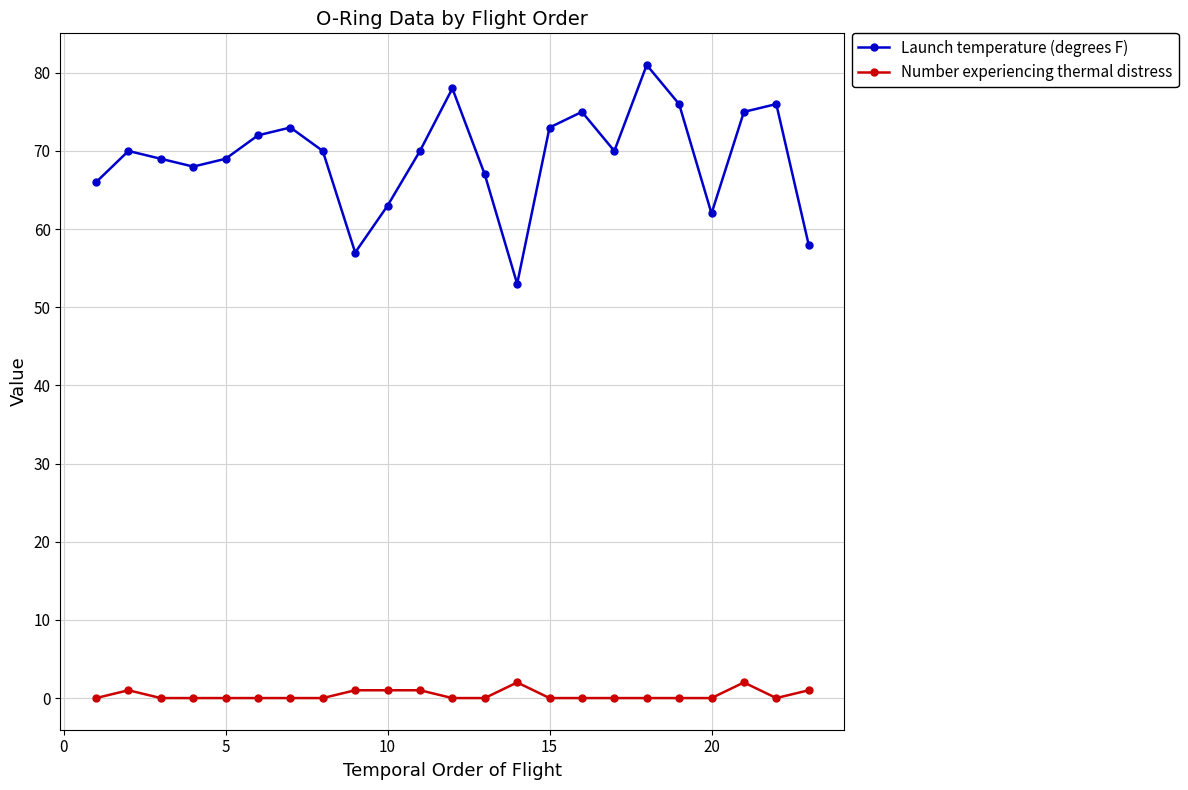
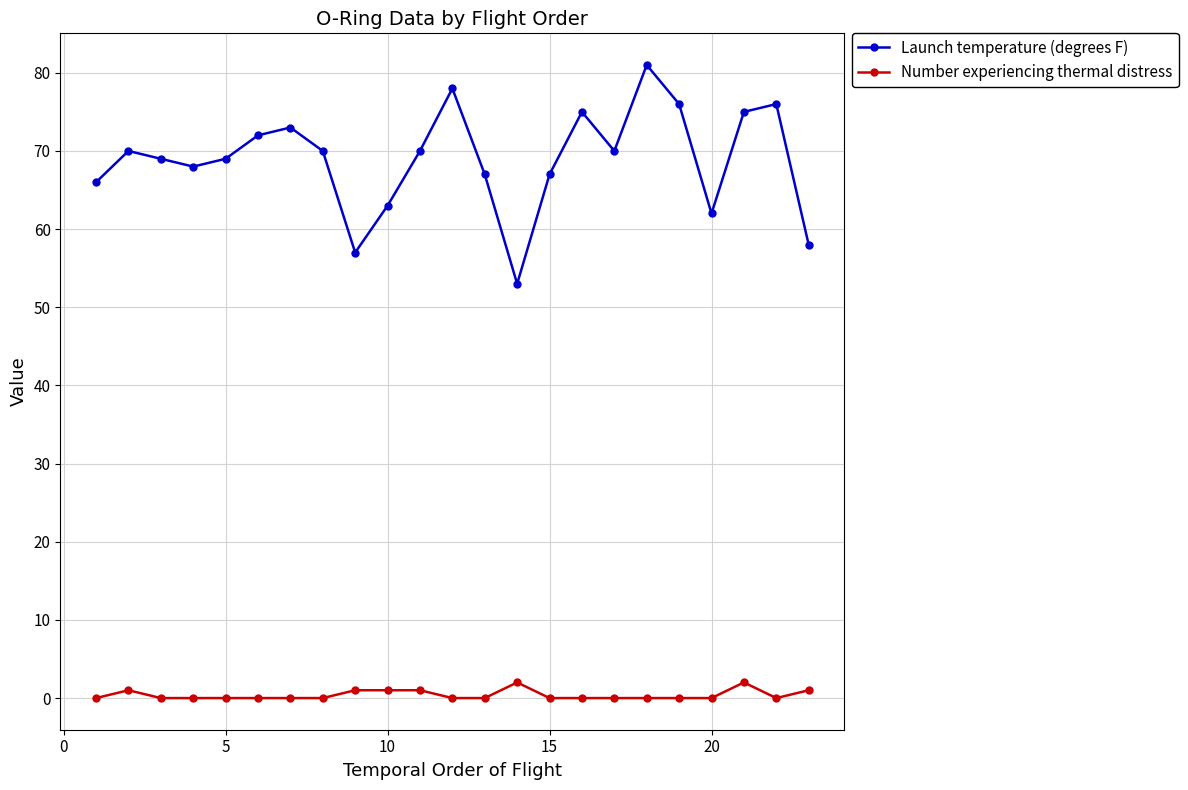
  {
    "Launch temperature (degrees F)": {
      "5": 69,
      "10": 63,
-     "15": 73,
+     "15": 67,
      "20": 62
    },
    "Number experiencing thermal distress": {
      "5": 0,
      "10": 1,
      "15": 0,
      "20": 0
    }
  }
